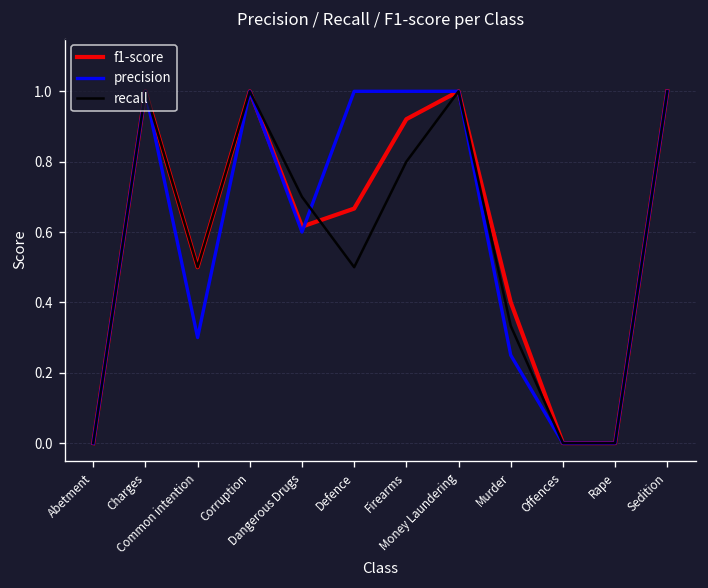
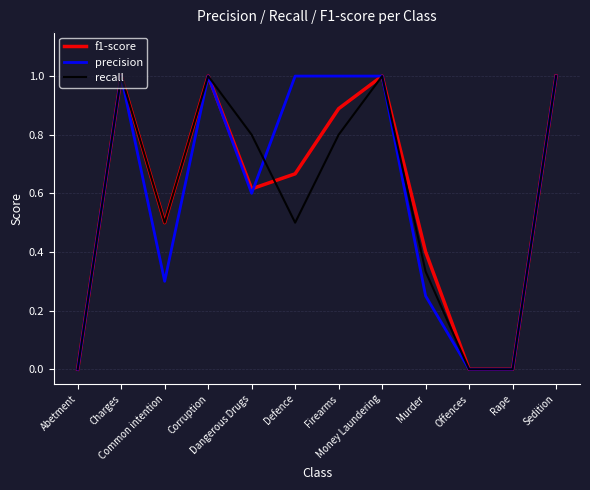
  {
    "f1-score": {
      "Dangerous Drugs": 0.62,
      "Defence": 0.67,
-     "Firearms": 0.92,
+     "Firearms": 0.89,
      "Murder": 0.40
    },
    "precision": {
      "Common intention": 0.30,
      "Dangerous Drugs": 0.60,
      "Defence": 1.00,
      "Firearms": 1.00,
      "Murder": 0.25
    },
    "recall": {
-     "Dangerous Drugs": 0.7,
+     "Dangerous Drugs": 0.8,
      "Defence": 0.5,
      "Firearms": 0.8,
      "Murder": 0.33
    }
  }
